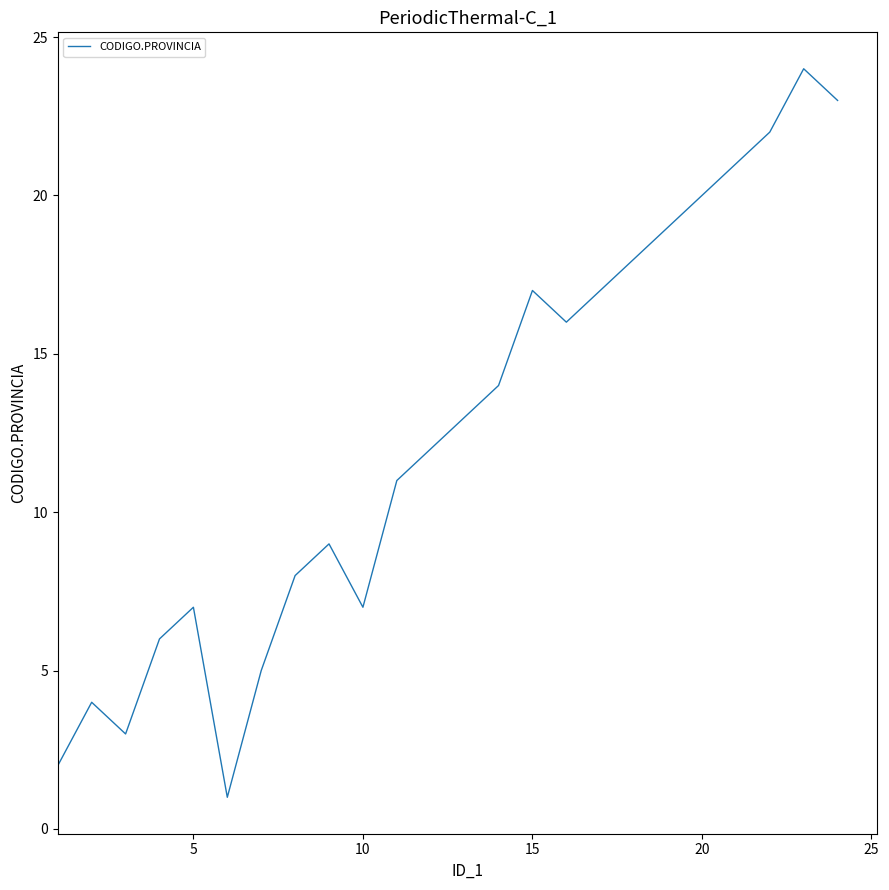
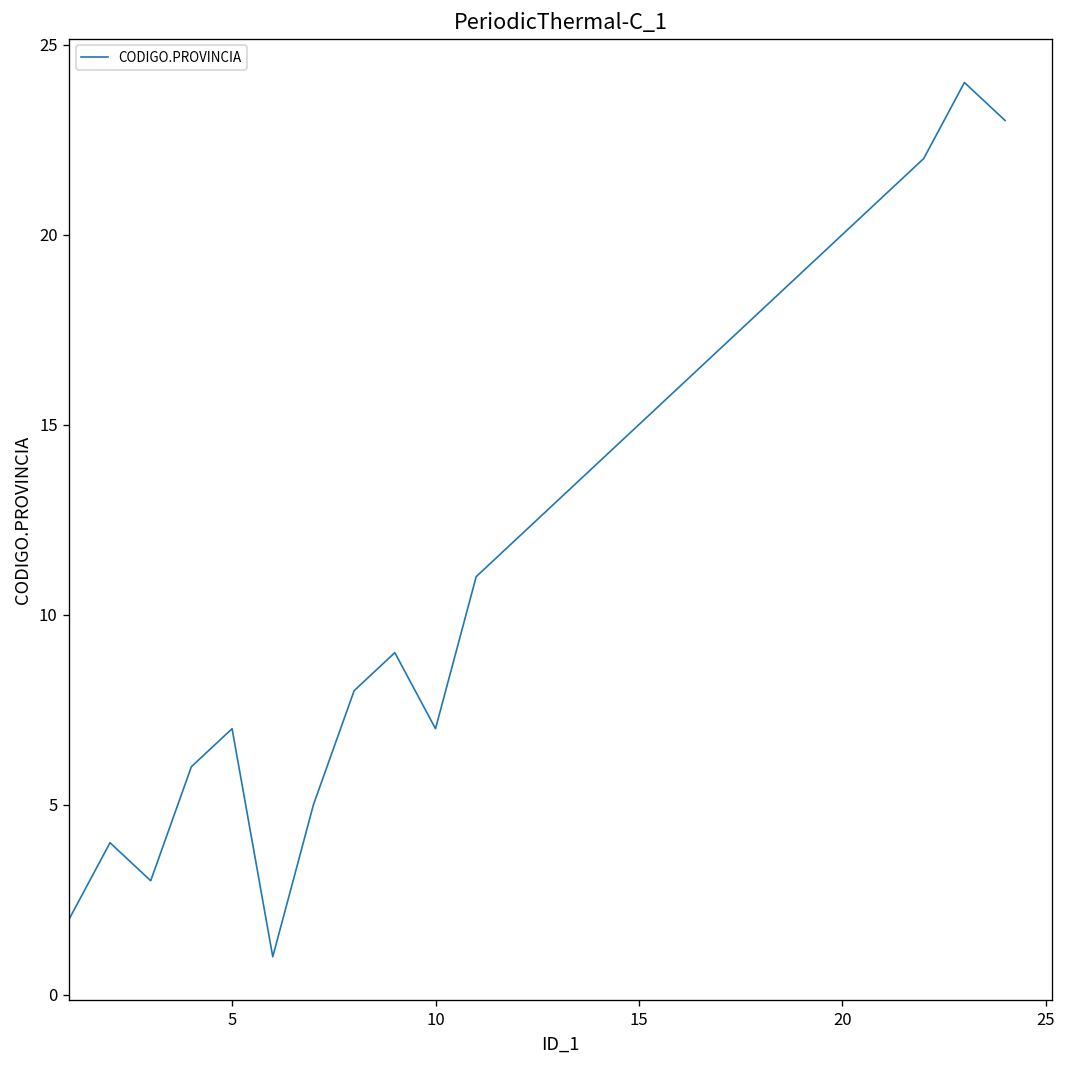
  {
    "5": 7,
    "10": 7,
-   "15": 17,
+   "15": 15,
    "20": 20
  }
